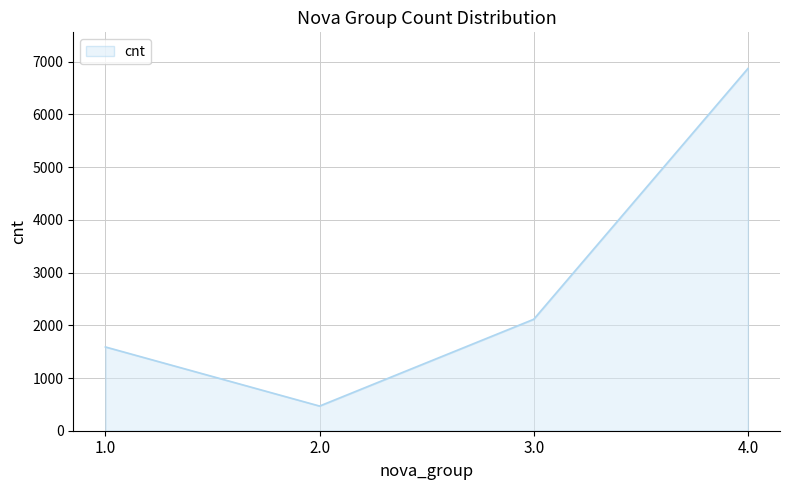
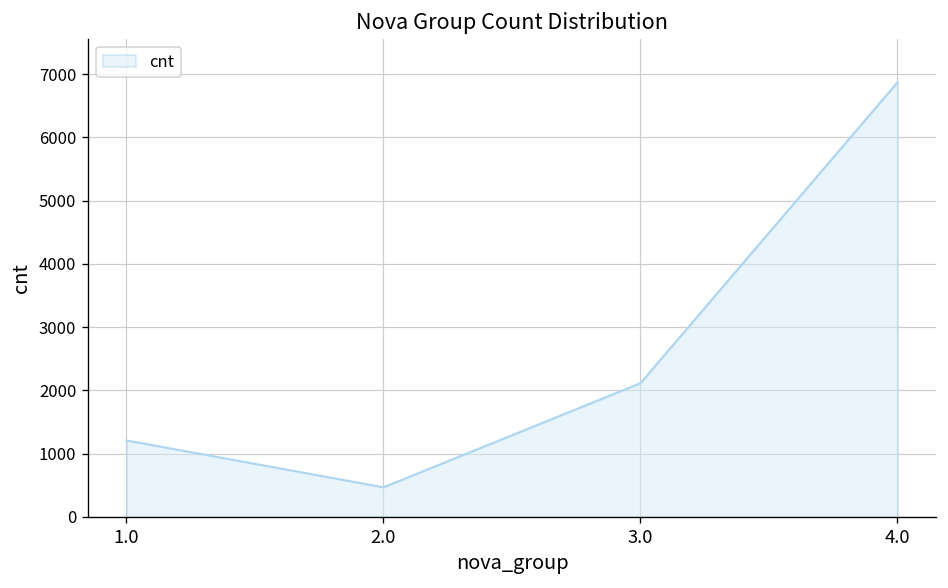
  {
-   "1.0": 1600,
+   "1.0": 1200,
    "2.0": 500,
    "3.0": 2100,
    "4.0": 6900
  }
